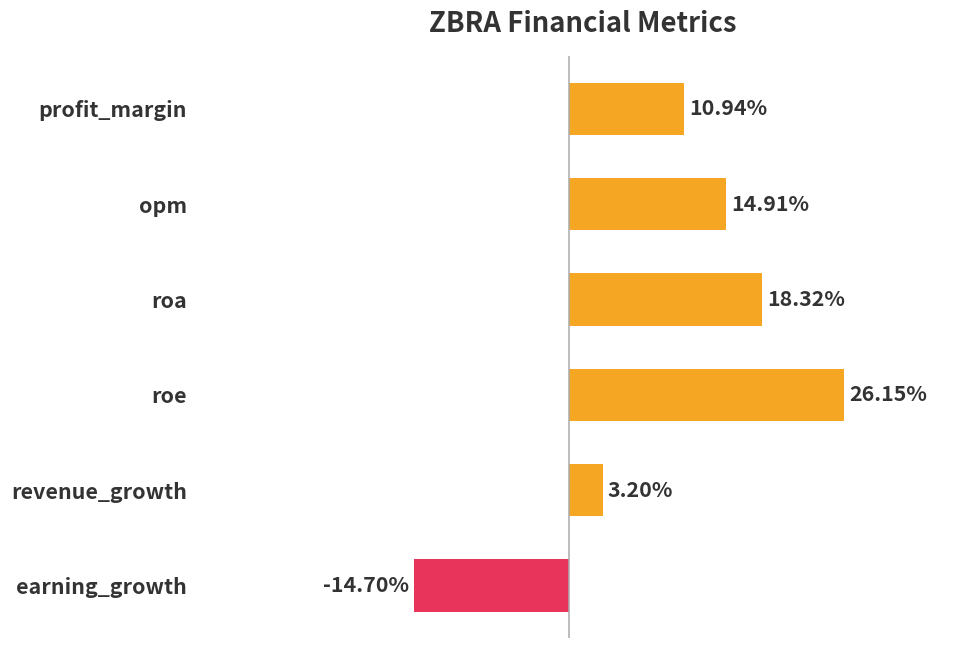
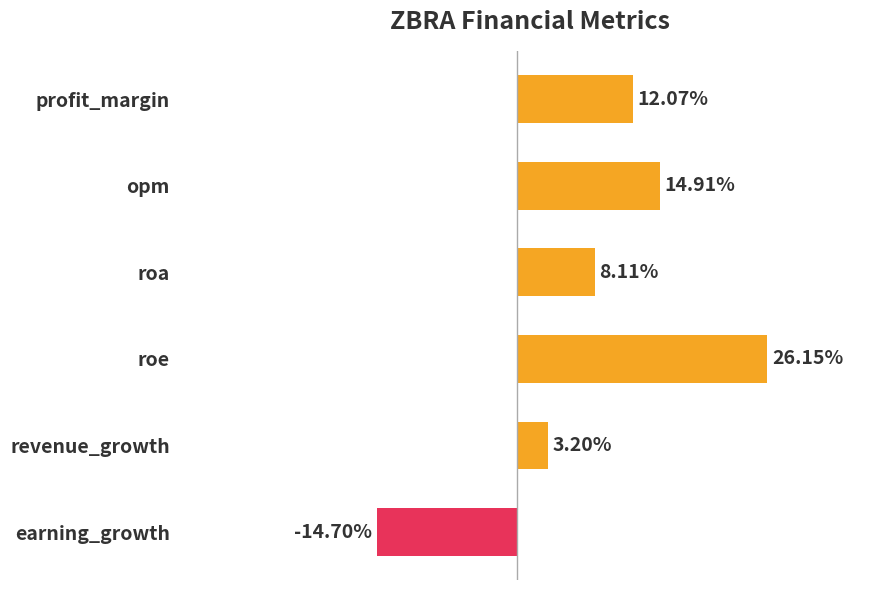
  {
-   "profit_margin": "10.94%",
+   "profit_margin": "12.07%",
    "opm": "14.91%",
-   "roa": "18.32%",
+   "roa": "8.11%",
    "roe": "26.15%",
    "revenue_growth": "3.20%",
    "earning_growth": "-14.70%"
  }
